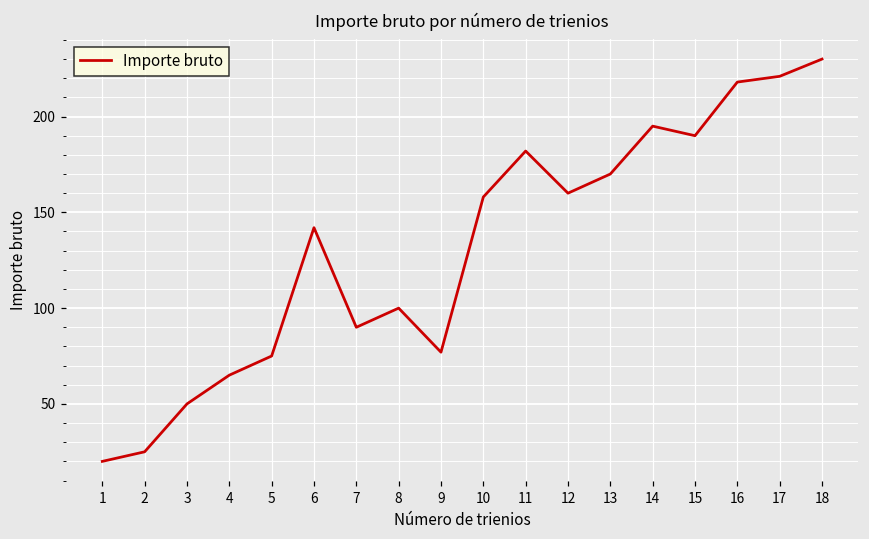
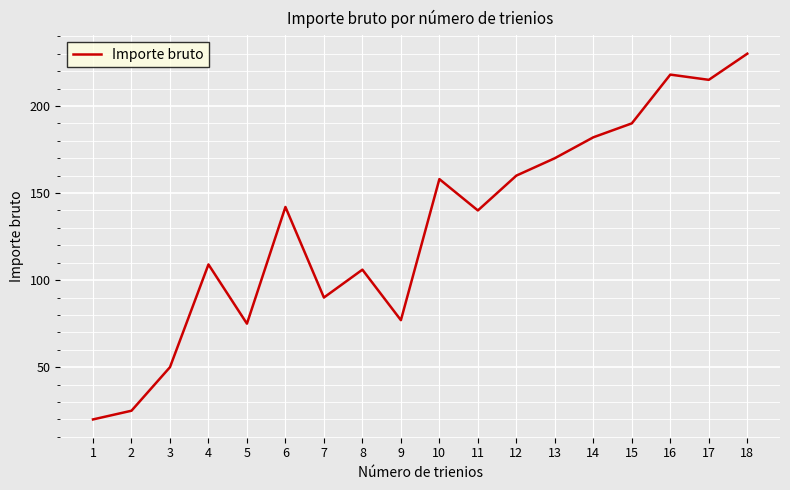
  {
    "1": 20,
    "2": 25,
    "3": 50,
-   "4": 65,
+   "4": 109,
    "5": 75,
    "6": 142,
    "7": 90,
-   "8": 100,
+   "8": 106,
    "9": 77,
    "10": 158,
-   "11": 182,
+   "11": 140,
    "12": 160,
    "13": 170,
-   "14": 195,
+   "14": 182,
    "15": 190,
    "16": 218,
-   "17": 221,
+   "17": 215,
    "18": 230
  }
